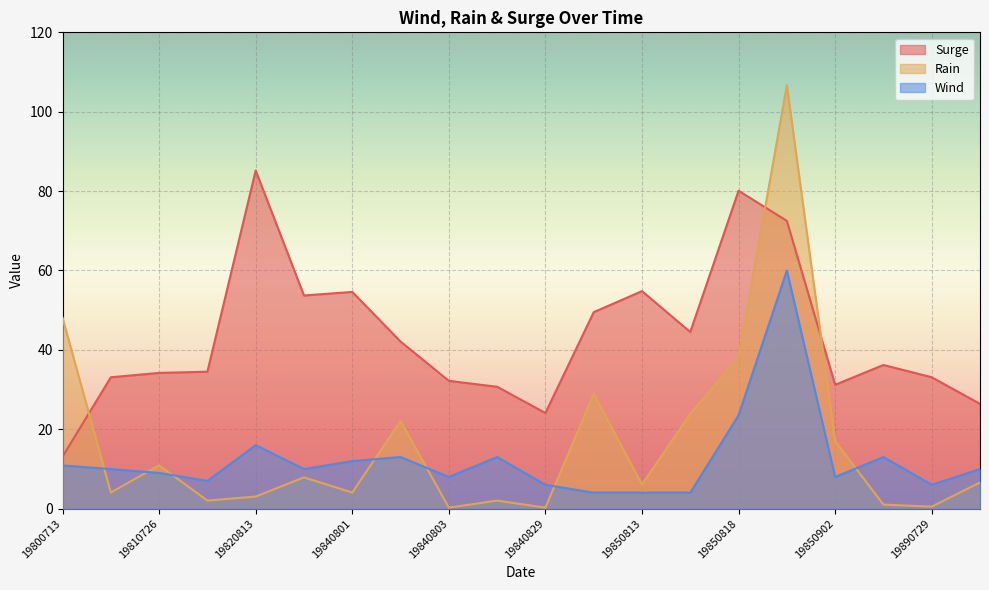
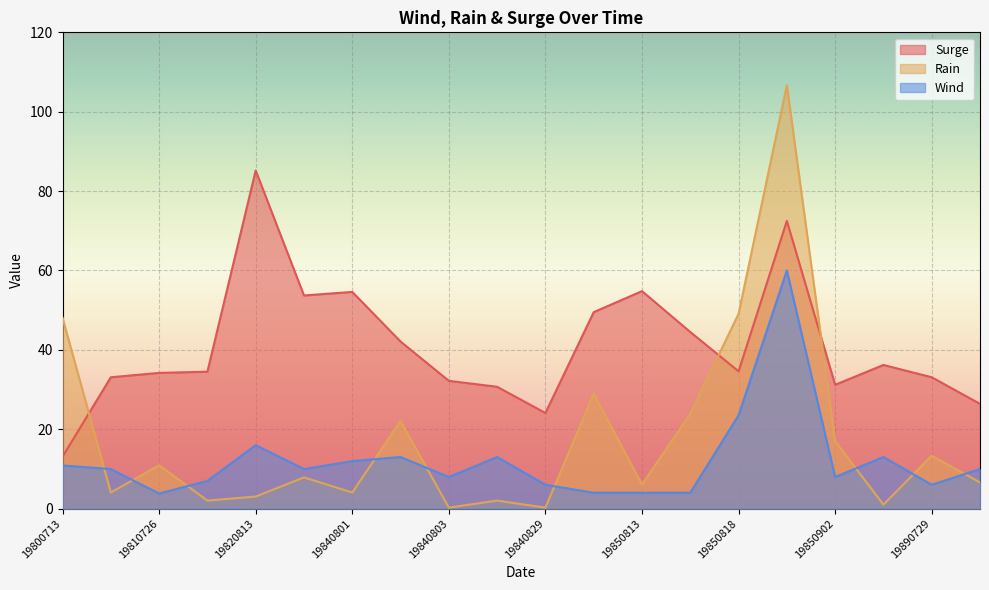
  {
    "Surge": {
      "19800713": 13,
      "19810726": 34,
      "19820813": 85,
      "19840801": 55,
      "19840803": 32,
      "19840829": 24,
      "19850813": 55,
-     "19850818": 80,
+     "19850818": 35,
      "19850902": 31,
      "19890729": 33
    },
    "Rain": {
      "19800713": 48,
      "19810726": 11,
      "19820813": 3,
      "19840801": 4,
      "19840803": 0,
      "19840829": 0,
      "19850813": 6,
-     "19850818": 38,
+     "19850818": 49,
      "19850902": 17,
-     "19890729": 1
+     "19890729": 13
    },
    "Wind": {
      "19800713": 11,
-     "19810726": 9,
+     "19810726": 4,
      "19820813": 16,
      "19840801": 12,
      "19840803": 8,
      "19840829": 6,
      "19850813": 4,
      "19850818": 24,
      "19850902": 8,
      "19890729": 6
    }
  }
